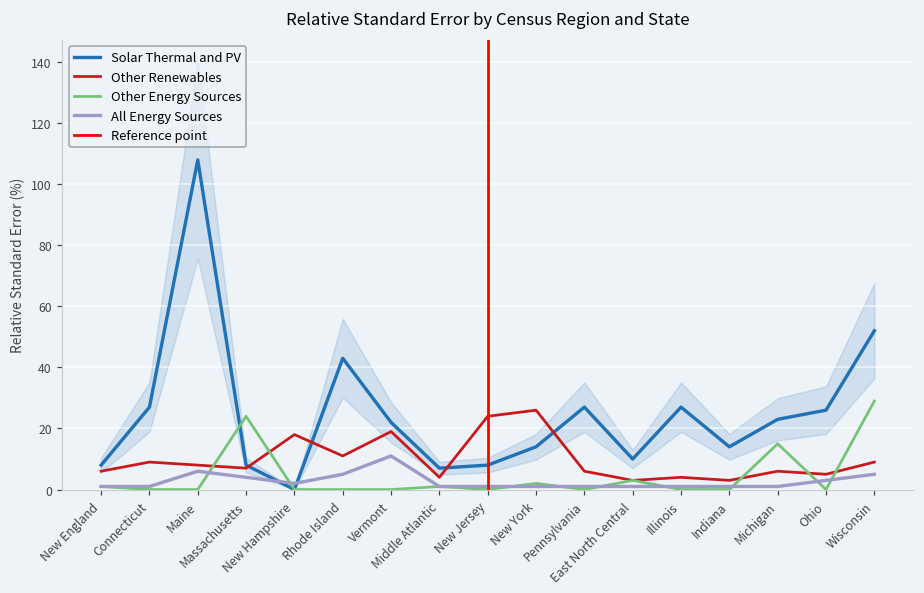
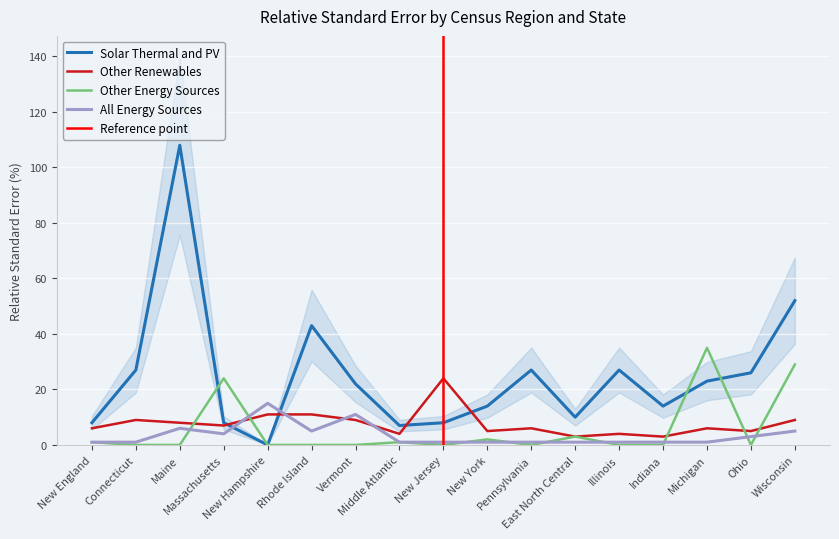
  {
    "Other Renewables": {
      "New England": 6,
      "Connecticut": 9,
      "Maine": 8,
      "Massachusetts": 7,
-     "New Hampshire": 18,
+     "New Hampshire": 11,
      "Rhode Island": 11,
-     "Vermont": 19,
+     "Vermont": 9,
      "Middle Atlantic": 4,
      "New Jersey": 24,
-     "New York": 26,
+     "New York": 5,
      "Pennsylvania": 6,
      "Illinois": 4,
      "Indiana": 3,
      "Michigan": 6,
      "Ohio": 5,
      "Wisconsin": 9
    },
    "Other Energy Sources": {
      "Connecticut": 0,
      "Maine": 0,
      "Massachusetts": 24,
      "Rhode Island": 0,
      "Vermont": 0,
      "New Jersey": 0,
      "New York": 2,
      "Pennsylvania": 0,
      "Illinois": 0,
      "Indiana": 0,
-     "Michigan": 15,
+     "Michigan": 35,
      "Ohio": 0,
      "Wisconsin": 29
    },
    "All Energy Sources": {
      "Connecticut": 1,
      "Maine": 6,
      "Massachusetts": 4,
-     "New Hampshire": 2,
+     "New Hampshire": 15,
      "Rhode Island": 5,
      "Vermont": 11,
      "New Jersey": 1,
      "New York": 1,
      "Pennsylvania": 1,
      "East North Central": 1,
      "Illinois": 1,
      "Indiana": 1,
      "Michigan": 1,
      "Ohio": 3,
      "Wisconsin": 5
    }
  }
